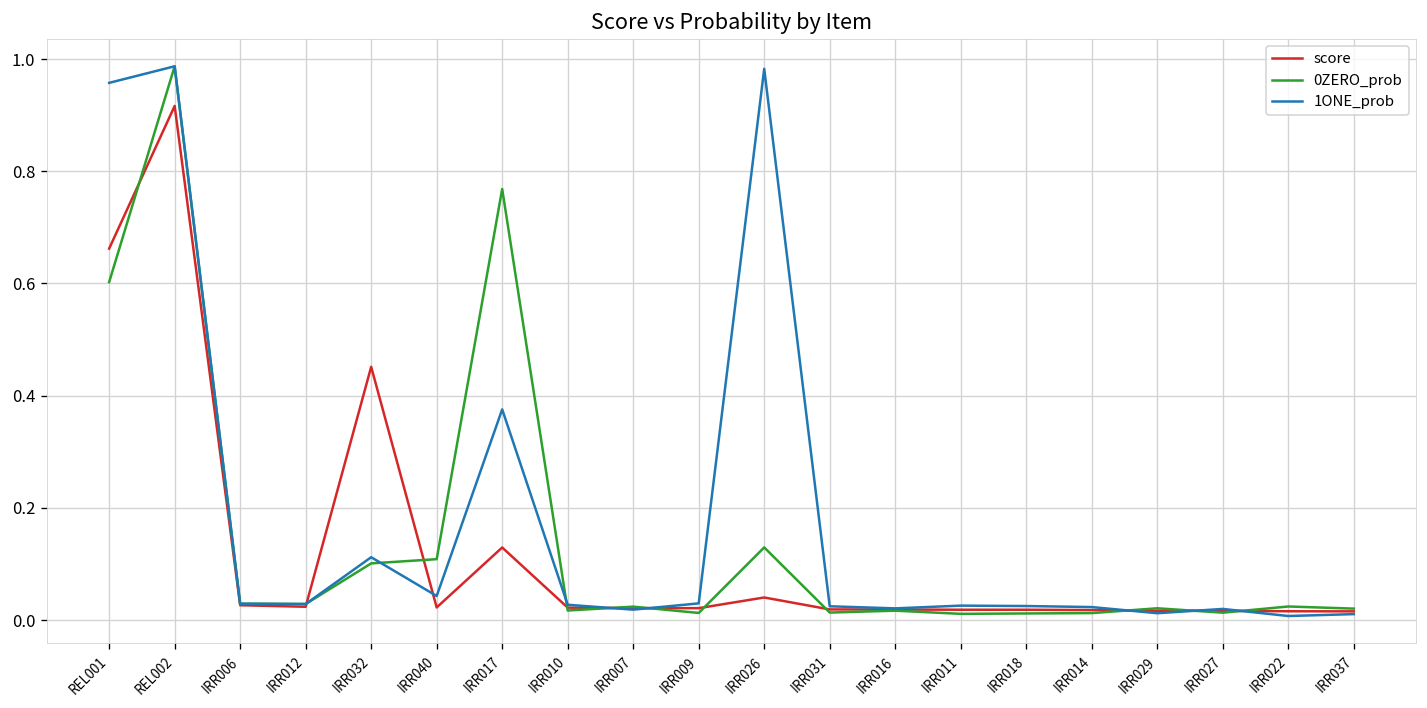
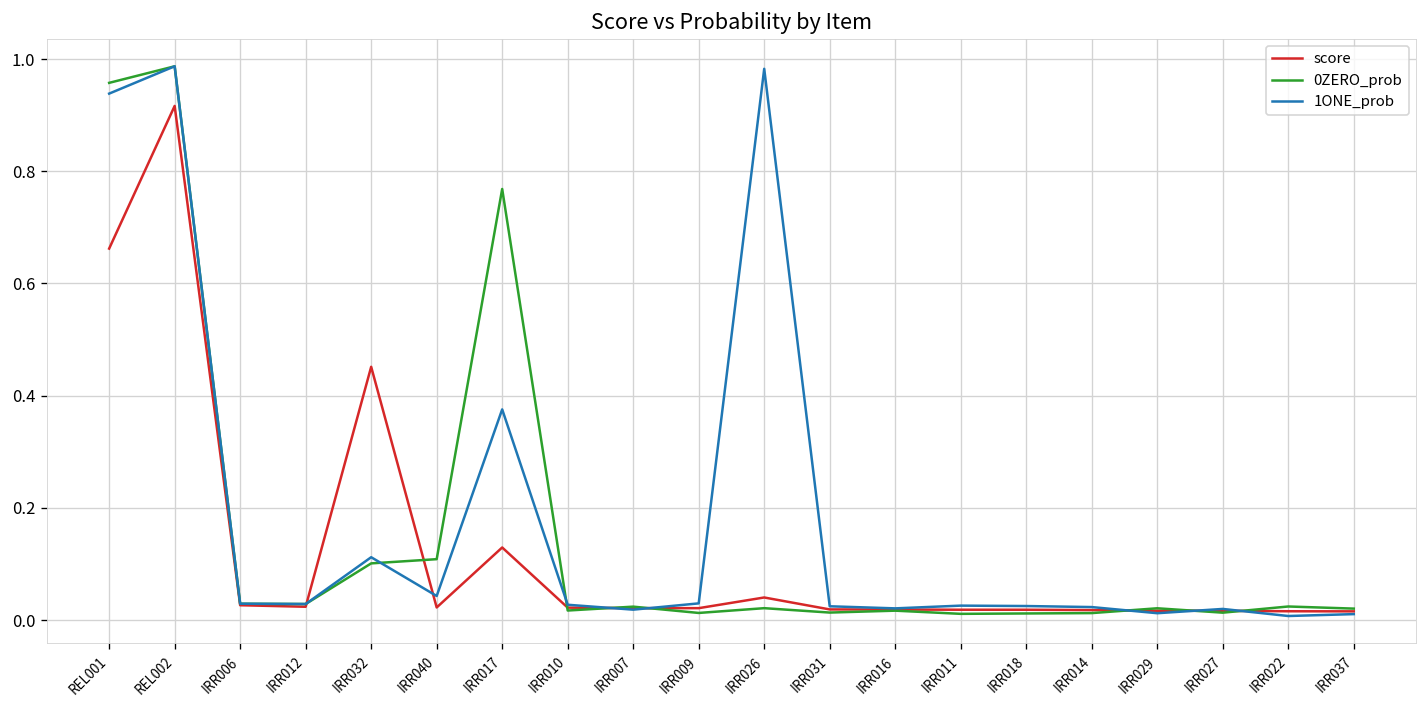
  {
    "score": {
      "REL001": 0.66,
      "REL002": 0.92,
      "IRR032": 0.45,
      "IRR040": 0.02,
      "IRR017": 0.13,
      "IRR009": 0.02,
      "IRR026": 0.04,
      "IRR031": 0.02,
      "IRR011": 0.02,
      "IRR018": 0.02,
      "IRR022": 0.02
    },
    "0ZERO_prob": {
-     "REL001": 0.60,
+     "REL001": 0.96,
      "IRR032": 0.10,
      "IRR040": 0.11,
      "IRR017": 0.77,
      "IRR009": 0.01,
-     "IRR026": 0.13,
+     "IRR026": 0.02,
      "IRR031": 0.01,
      "IRR011": 0.01,
      "IRR018": 0.01,
      "IRR022": 0.02
    },
    "1ONE_prob": {
-     "REL001": 0.96,
+     "REL001": 0.94,
      "IRR032": 0.11,
      "IRR040": 0.04,
      "IRR017": 0.38,
      "IRR009": 0.03,
      "IRR026": 0.98,
      "IRR031": 0.02,
      "IRR011": 0.03,
      "IRR018": 0.03,
      "IRR022": 0.01
    }
  }
